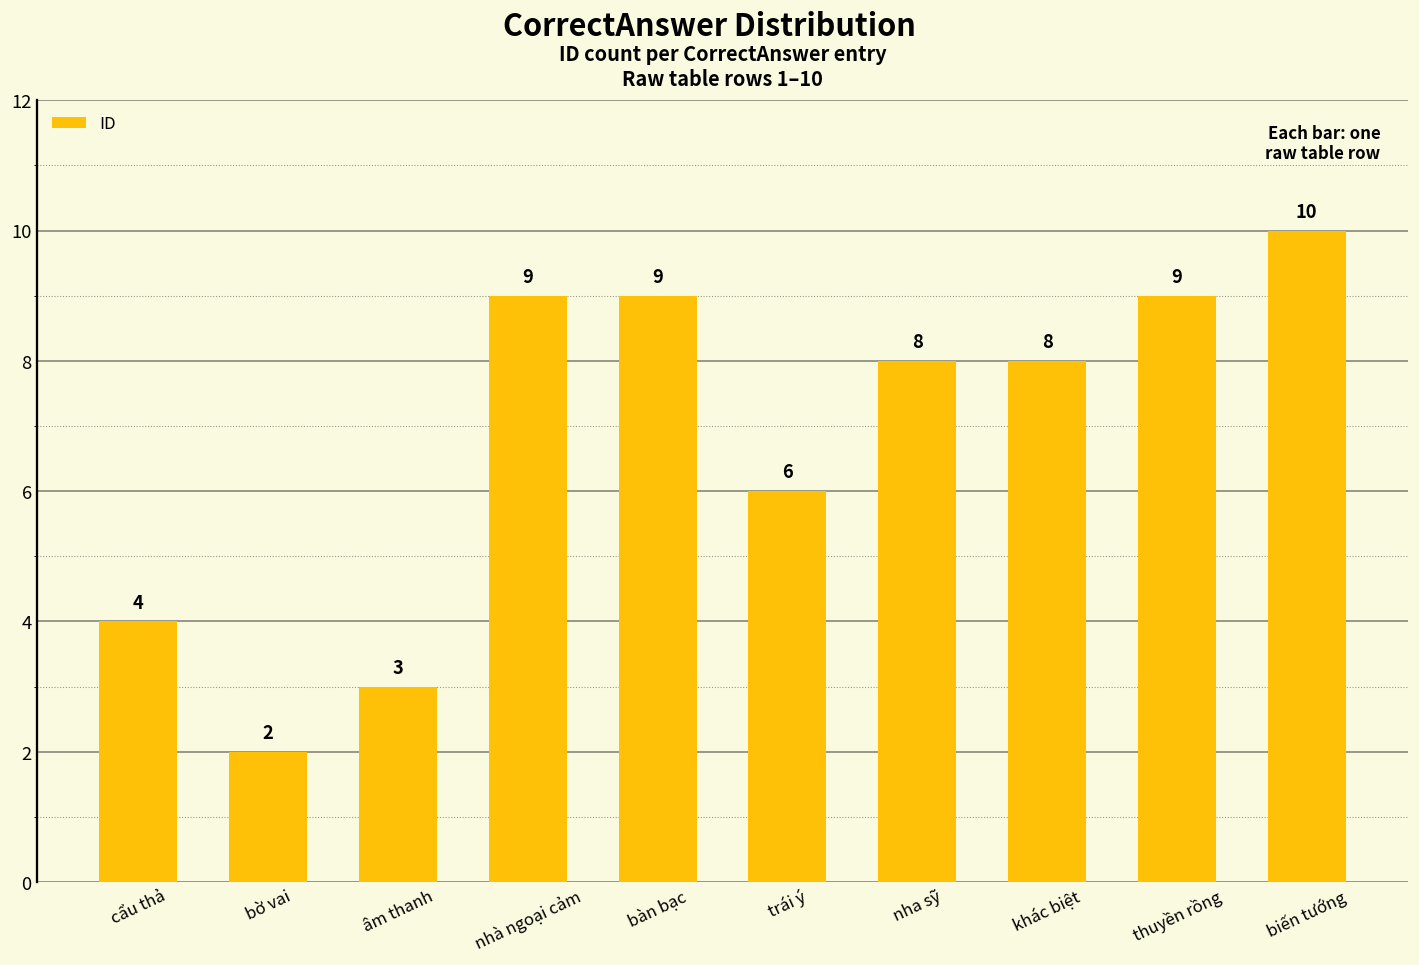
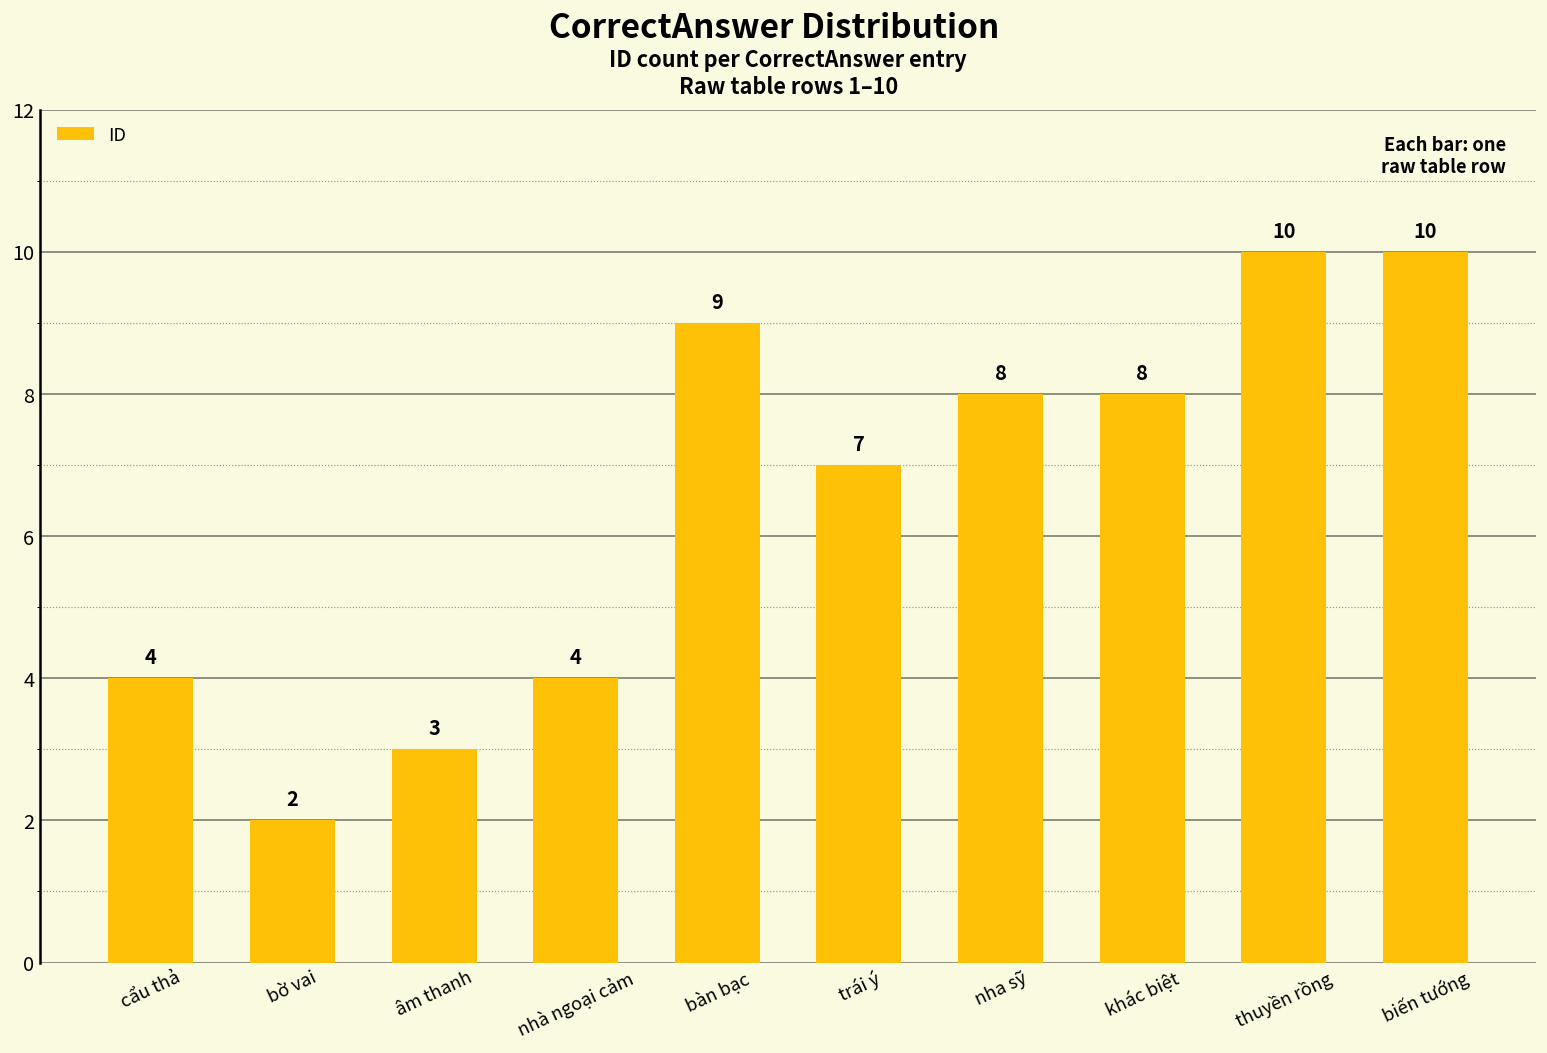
  {
    "cẩu thả": 4,
    "bờ vai": 2,
    "âm thanh": 3,
-   "nhà ngoại cảm": 9,
+   "nhà ngoại cảm": 4,
    "bàn bạc": 9,
-   "trái ý": 6,
+   "trái ý": 7,
    "nha sỹ": 8,
    "khác biệt": 8,
-   "thuyền rồng": 9,
+   "thuyền rồng": 10,
    "biến tướng": 10
  }
